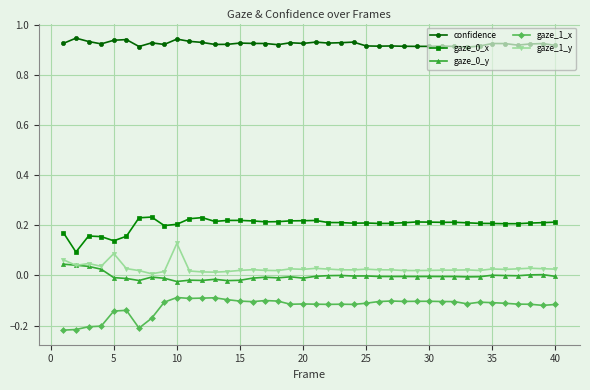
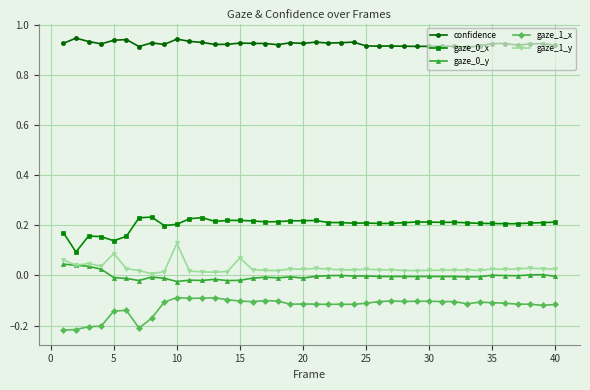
  {
    "gaze_1_y": {
      "5": 0.09,
      "10": 0.13,
-     "15": 0.02,
+     "15": 0.07,
      "20": 0.02,
      "25": 0.03,
      "30": 0.02,
      "35": 0.03,
      "40": 0.03
    }
  }
